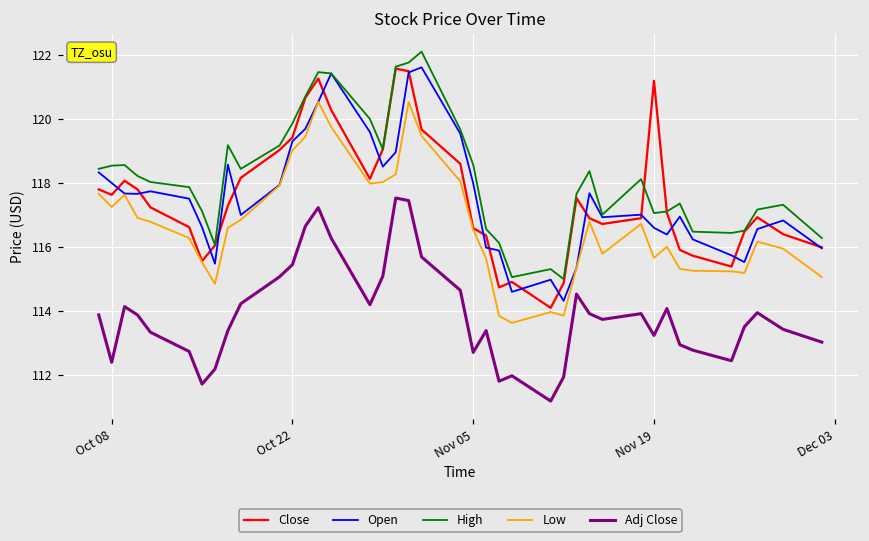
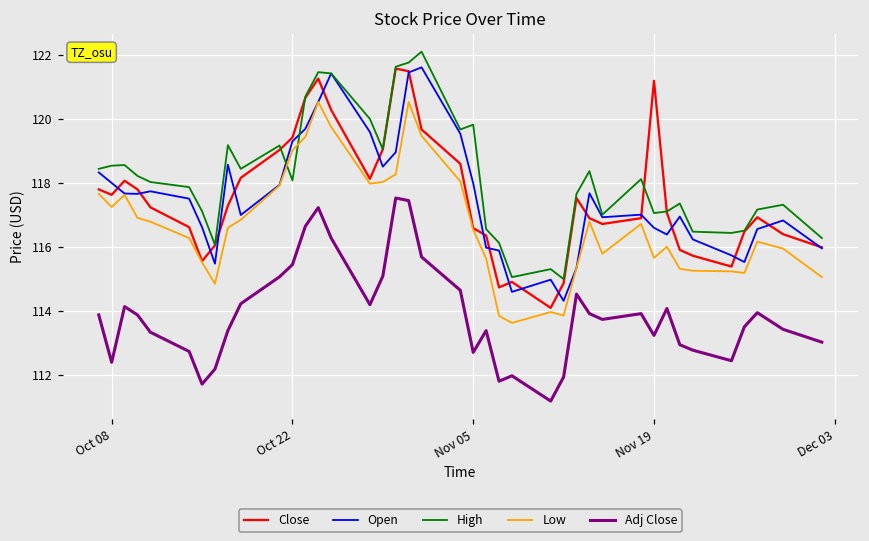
  {
    "Close": {
      "Oct 08": 117.6,
      "Oct 22": 119.4,
      "Nov 19": 121.2
    },
    "Open": {
      "Oct 08": 118.0,
      "Oct 22": 119.3,
      "Nov 05": 118.0,
      "Nov 19": 116.6
    },
    "High": {
      "Oct 08": 118.5,
-     "Oct 22": 119.9,
-     "Nov 05": 118.6,
+     "Oct 22": 118.1,
+     "Nov 05": 119.8,
      "Nov 19": 117.1
    },
    "Low": {
      "Oct 08": 117.2,
      "Oct 22": 119.0,
      "Nov 19": 115.7
    },
    "Adj Close": {
      "Oct 08": 112.4,
      "Oct 22": 115.4,
      "Nov 05": 112.7,
      "Nov 19": 113.2
    }
  }
